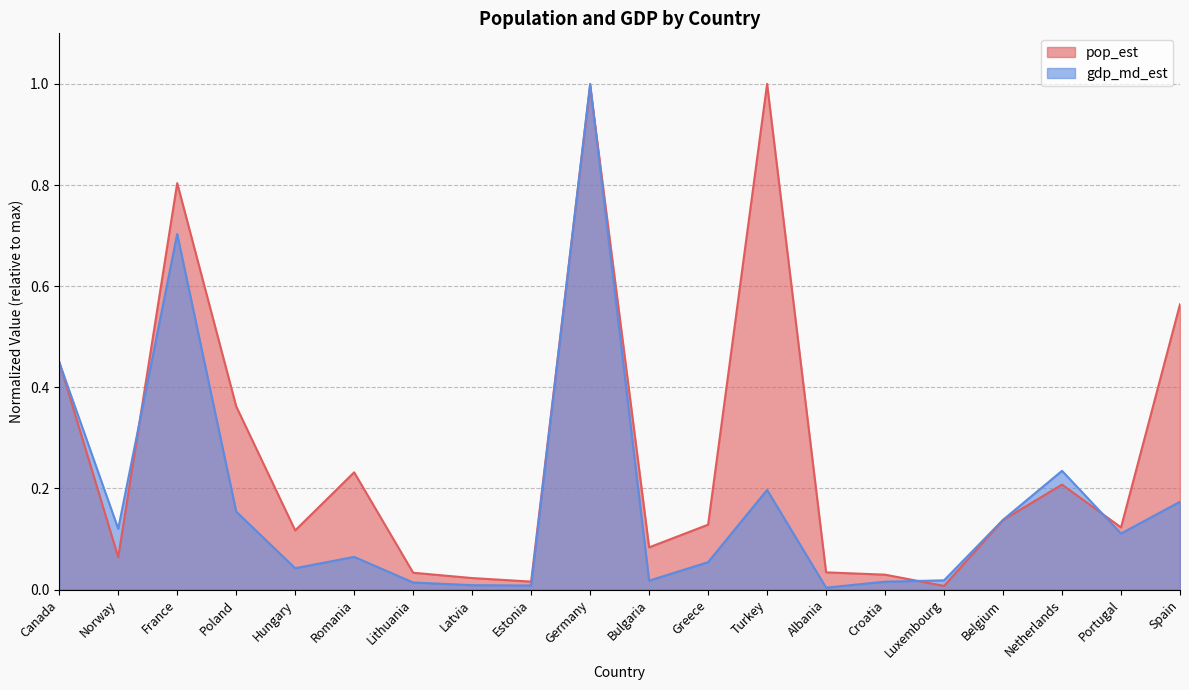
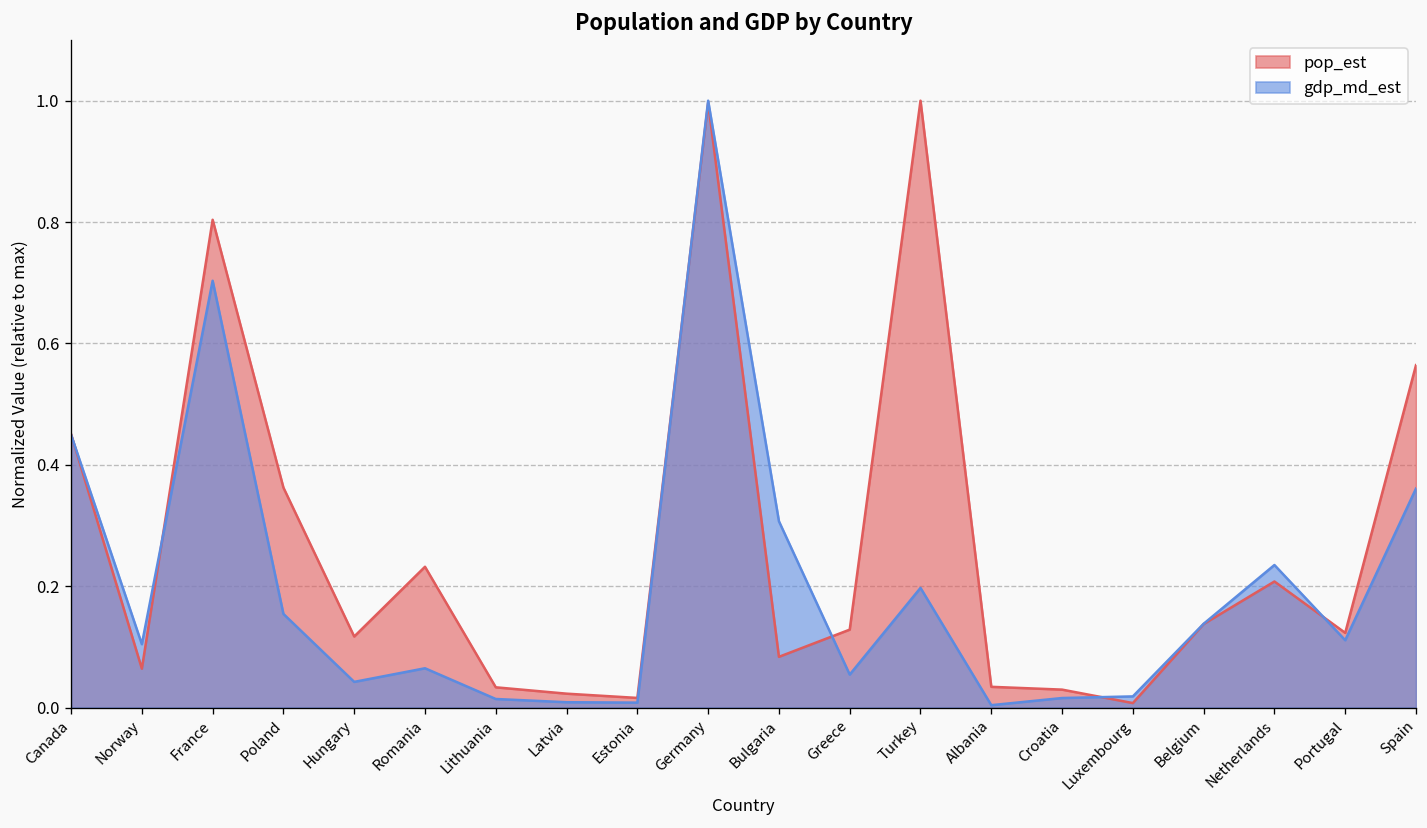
  {
    "pop_est": {
      "Norway": 0.06,
      "France": 0.80,
      "Poland": 0.36,
      "Hungary": 0.12,
      "Romania": 0.23,
      "Lithuania": 0.03,
      "Latvia": 0.02,
      "Estonia": 0.02,
      "Bulgaria": 0.08,
      "Greece": 0.13,
      "Turkey": 1.00,
      "Albania": 0.03,
      "Croatia": 0.03,
      "Luxembourg": 0.01,
      "Netherlands": 0.21,
      "Portugal": 0.12,
      "Spain": 0.56
    },
    "gdp_md_est": {
-     "Norway": 0.12,
+     "Norway": 0.10,
      "France": 0.70,
      "Poland": 0.15,
      "Hungary": 0.04,
      "Romania": 0.06,
      "Lithuania": 0.01,
      "Latvia": 0.01,
      "Estonia": 0.01,
-     "Bulgaria": 0.02,
+     "Bulgaria": 0.31,
      "Greece": 0.05,
      "Turkey": 0.20,
      "Albania": 0.00,
      "Croatia": 0.02,
      "Luxembourg": 0.02,
      "Netherlands": 0.23,
      "Portugal": 0.11,
-     "Spain": 0.17
+     "Spain": 0.36
    }
  }
